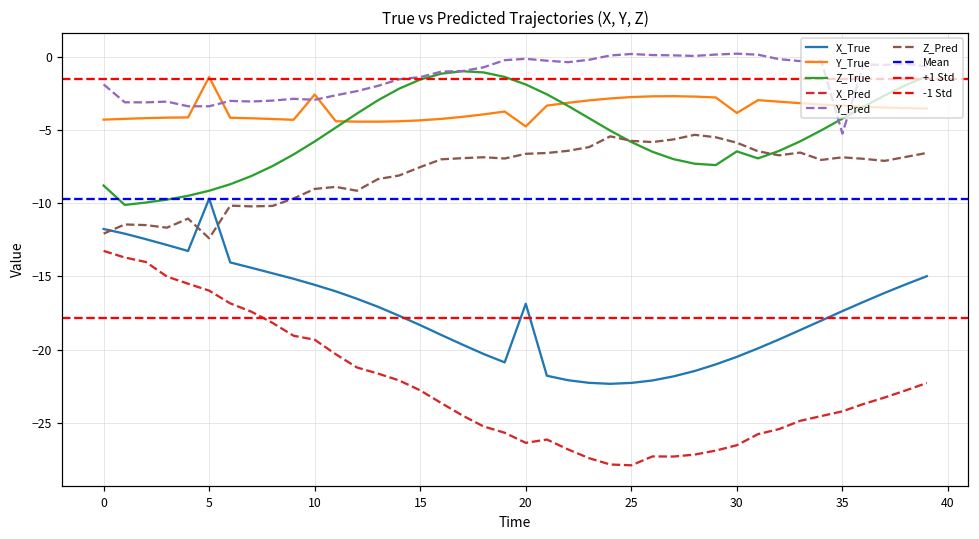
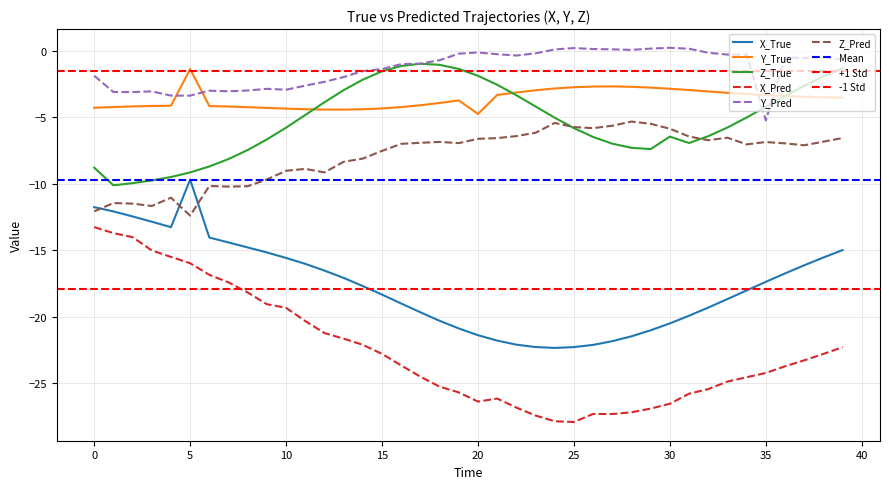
  {
    "X_True": {
      "0": -11.8,
      "5": -9.7,
      "10": -15.6,
      "15": -18.3,
-     "20": -16.9,
+     "20": -21.4,
      "25": -22.3,
      "30": -20.5,
      "35": -17.4
    },
    "Y_True": {
      "0": -4.3,
      "5": -1.4,
-     "10": -2.6,
+     "10": -4.3,
      "15": -4.3,
      "20": -4.7,
      "25": -2.7,
-     "30": -3.8
+     "30": -2.8
    },
    "Z_True": {
      "0": -8.8,
      "5": -9.1,
      "10": -5.8,
      "20": -1.9,
      "30": -6.4
    },
    "X_Pred": {
      "0": -13.3,
      "5": -16.0,
      "10": -19.3,
      "15": -22.8,
      "20": -26.4,
      "25": -27.9,
      "30": -26.5,
      "35": -24.2
    },
    "Y_Pred": {
      "0": -1.9,
      "5": -3.4,
      "10": -2.9,
      "20": -0.1,
      "25": 0.2,
      "30": 0.2,
      "35": -5.2
    },
    "Z_Pred": {
      "0": -12.1,
      "5": -12.4,
      "10": -9.0,
      "15": -7.5,
      "20": -6.6,
      "30": -5.9,
      "35": -6.9
    }
  }
